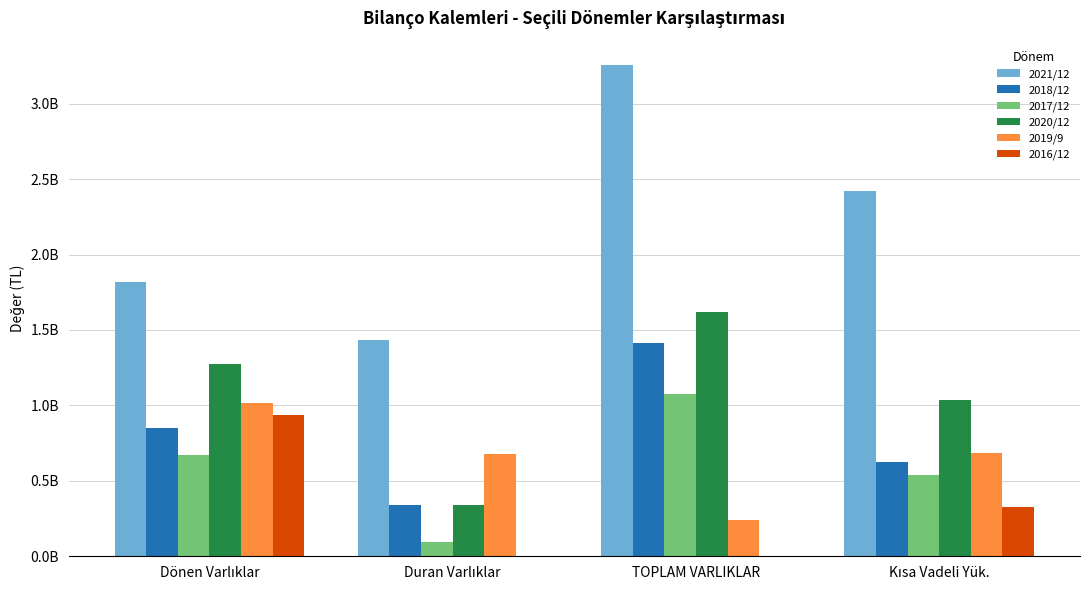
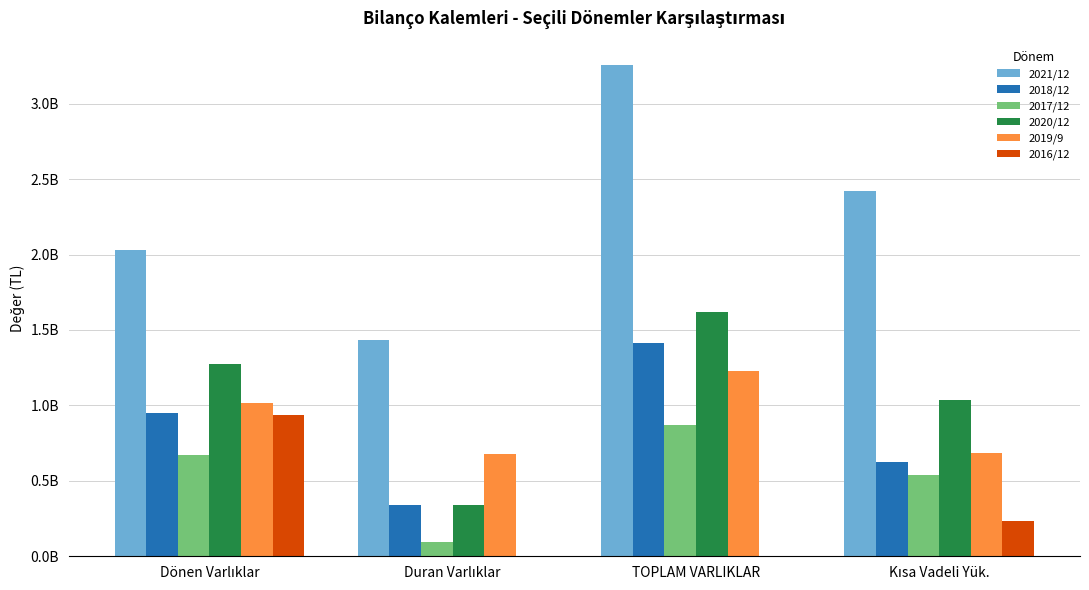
  {
    "2021/12": {
-     "Dönen Varlıklar": 1820000000,
+     "Dönen Varlıklar": 2030000000,
      "Duran Varlıklar": 1430000000,
      "TOPLAM VARLIKLAR": 3260000000,
      "Kısa Vadeli Yük.": 2420000000
    },
    "2018/12": {
-     "Dönen Varlıklar": 850000000,
+     "Dönen Varlıklar": 950000000,
      "Duran Varlıklar": 340000000,
      "TOPLAM VARLIKLAR": 1410000000,
      "Kısa Vadeli Yük.": 630000000
    },
    "2017/12": {
      "Dönen Varlıklar": 670000000,
      "Duran Varlıklar": 100000000,
-     "TOPLAM VARLIKLAR": 1080000000,
+     "TOPLAM VARLIKLAR": 870000000,
      "Kısa Vadeli Yük.": 540000000
    },
    "2020/12": {
      "Dönen Varlıklar": 1280000000,
      "Duran Varlıklar": 340000000,
      "TOPLAM VARLIKLAR": 1620000000,
      "Kısa Vadeli Yük.": 1030000000
    },
    "2019/9": {
      "Dönen Varlıklar": 1010000000,
      "Duran Varlıklar": 680000000,
-     "TOPLAM VARLIKLAR": 240000000,
+     "TOPLAM VARLIKLAR": 1230000000,
      "Kısa Vadeli Yük.": 680000000
    },
    "2016/12": {
      "Dönen Varlıklar": 940000000,
      "Duran Varlıklar": 0,
      "TOPLAM VARLIKLAR": 0,
-     "Kısa Vadeli Yük.": 330000000
+     "Kısa Vadeli Yük.": 230000000
    }
  }
